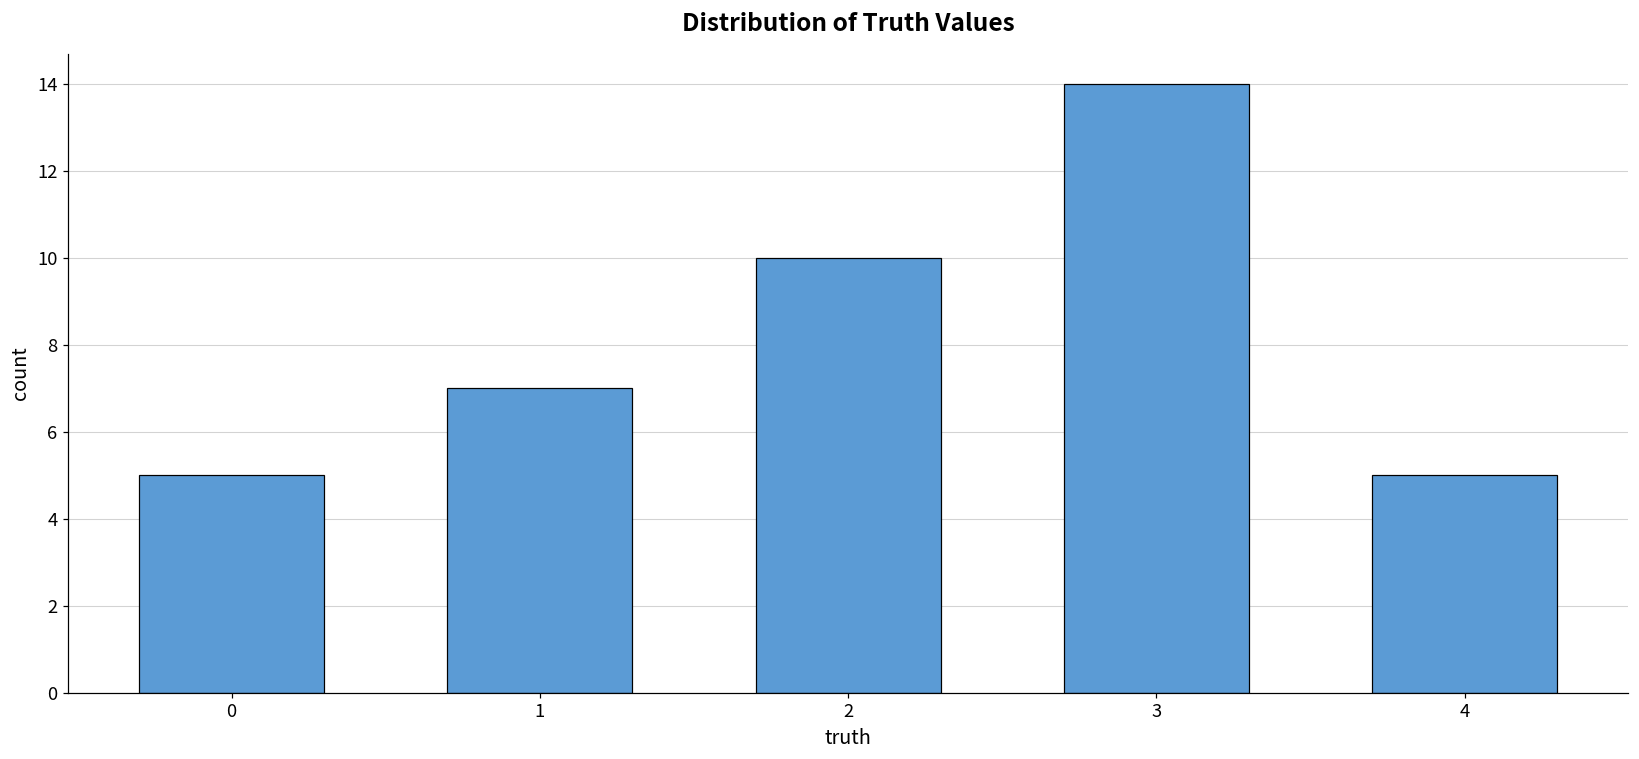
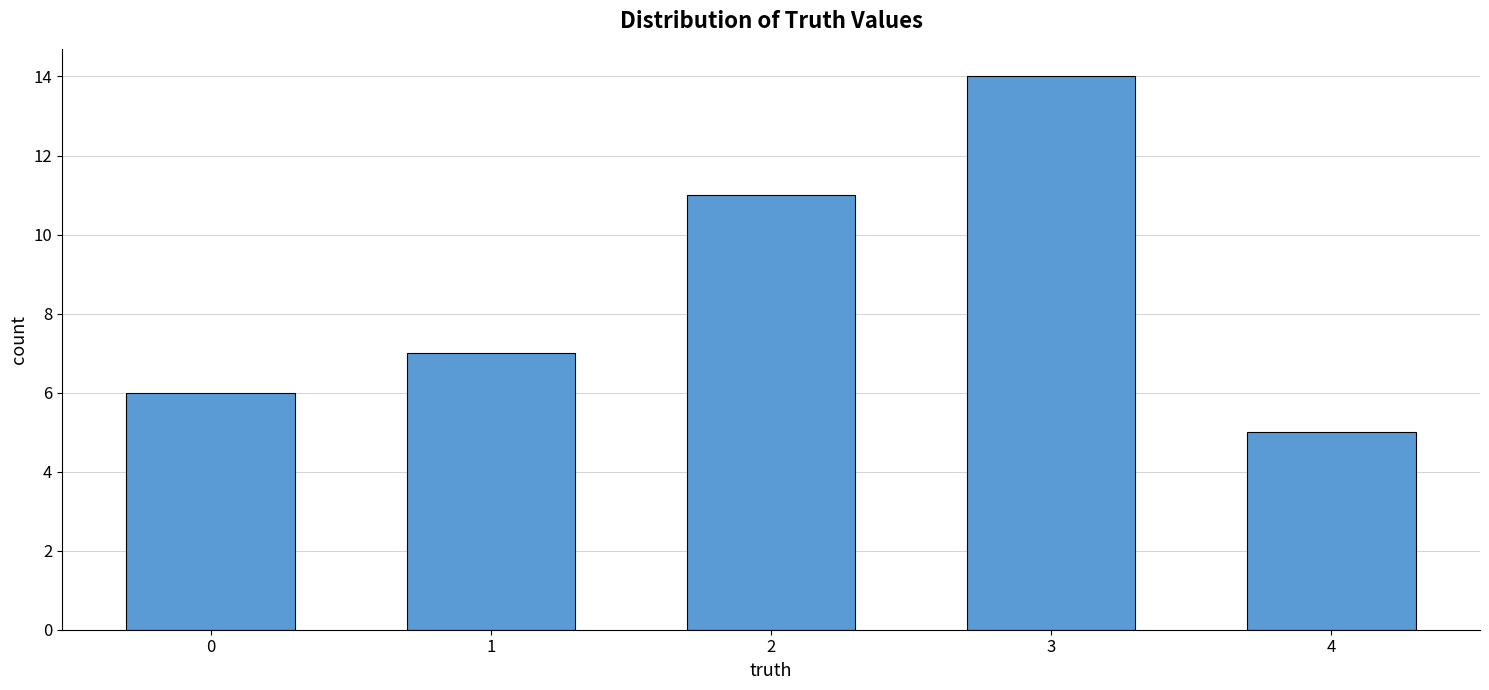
  {
-   "0": 5,
+   "0": 6,
    "1": 7,
-   "2": 10,
+   "2": 11,
    "3": 14,
    "4": 5
  }
